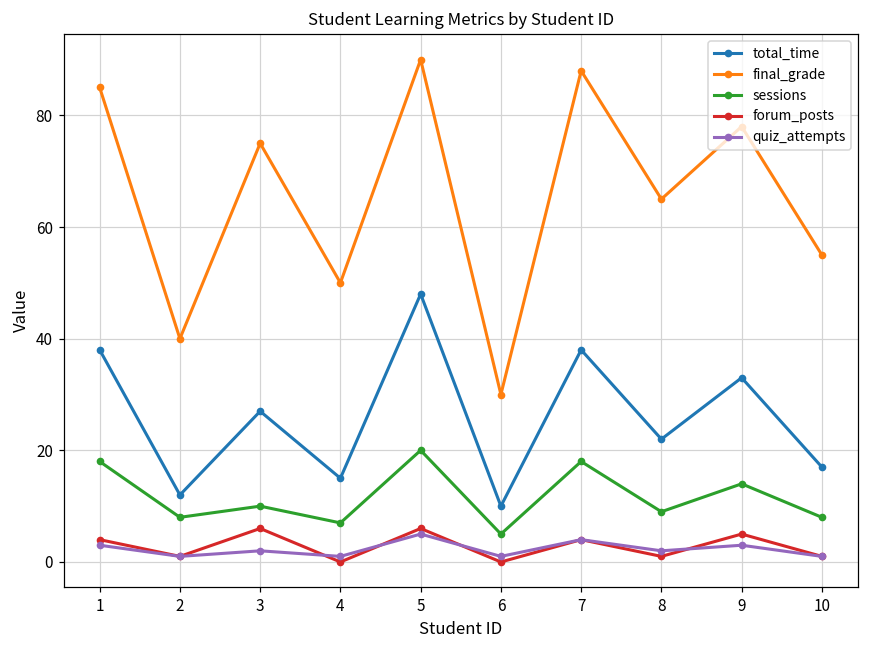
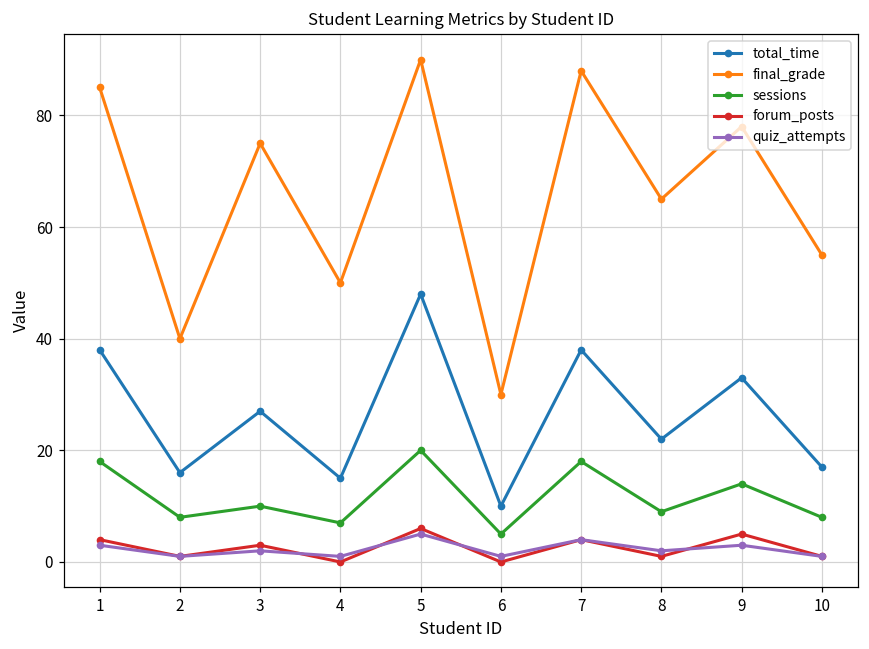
  {
    "total_time": {
      "1": 38,
-     "2": 12,
+     "2": 16,
      "3": 27,
      "4": 15,
      "5": 48,
      "6": 10,
      "7": 38,
      "8": 22,
      "9": 33,
      "10": 17
    },
    "final_grade": {
      "1": 85,
      "2": 40,
      "3": 75,
      "4": 50,
      "5": 90,
      "6": 30,
      "7": 88,
      "8": 65,
      "10": 55
    },
    "sessions": {
      "1": 18,
      "2": 8,
      "3": 10,
      "4": 7,
      "5": 20,
      "6": 5,
      "7": 18,
      "8": 9,
      "9": 14,
      "10": 8
    },
    "forum_posts": {
      "1": 4,
-     "3": 6,
+     "3": 3,
      "4": 0,
      "5": 6,
      "6": 0,
      "8": 1,
      "9": 5
    },
    "quiz_attempts": {
      "1": 3,
      "3": 2,
      "4": 1,
      "5": 5,
      "6": 1,
      "8": 2,
      "9": 3
    }
  }
